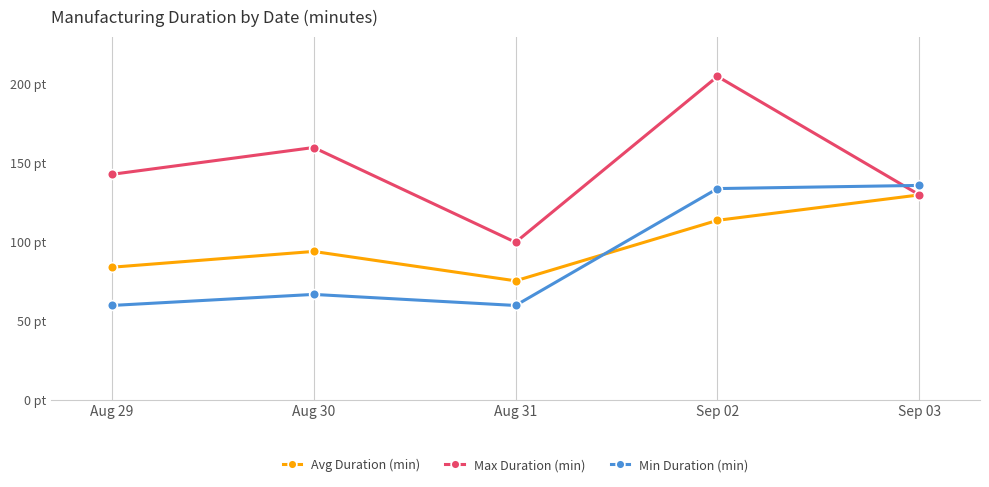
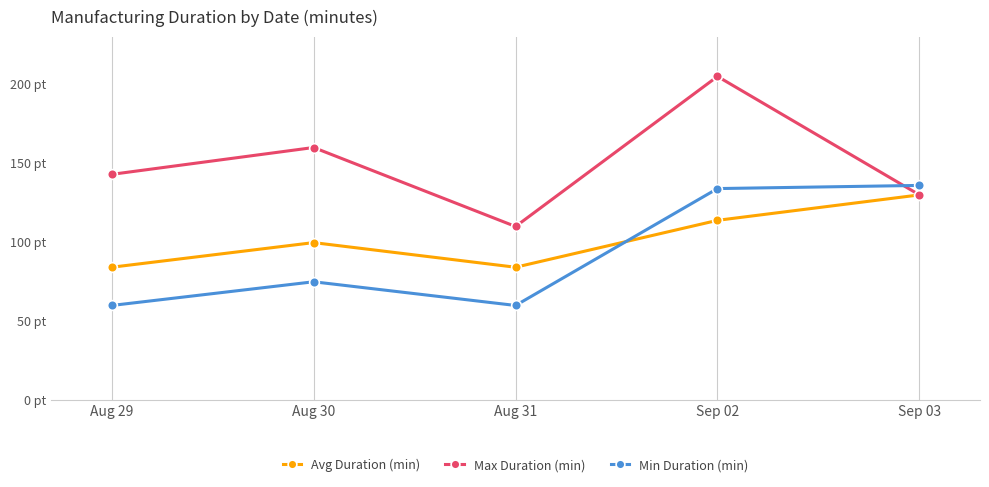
  {
    "Avg Duration (min)": {
      "Aug 29": "84 pt",
-     "Aug 30": "94 pt",
-     "Aug 31": "76 pt",
+     "Aug 30": "100 pt",
+     "Aug 31": "84 pt",
      "Sep 02": "114 pt"
    },
    "Max Duration (min)": {
      "Aug 29": "143 pt",
      "Aug 30": "160 pt",
-     "Aug 31": "100 pt",
+     "Aug 31": "110 pt",
      "Sep 02": "205 pt"
    },
    "Min Duration (min)": {
      "Aug 29": "60 pt",
-     "Aug 30": "67 pt",
+     "Aug 30": "75 pt",
      "Aug 31": "60 pt",
      "Sep 02": "134 pt",
      "Sep 03": "136 pt"
    }
  }
